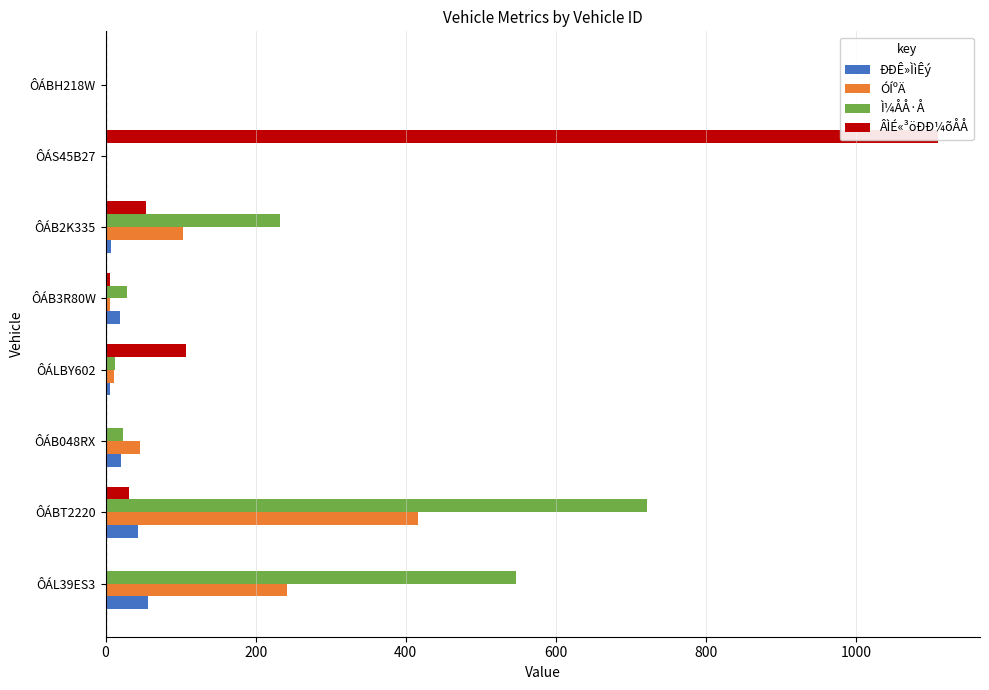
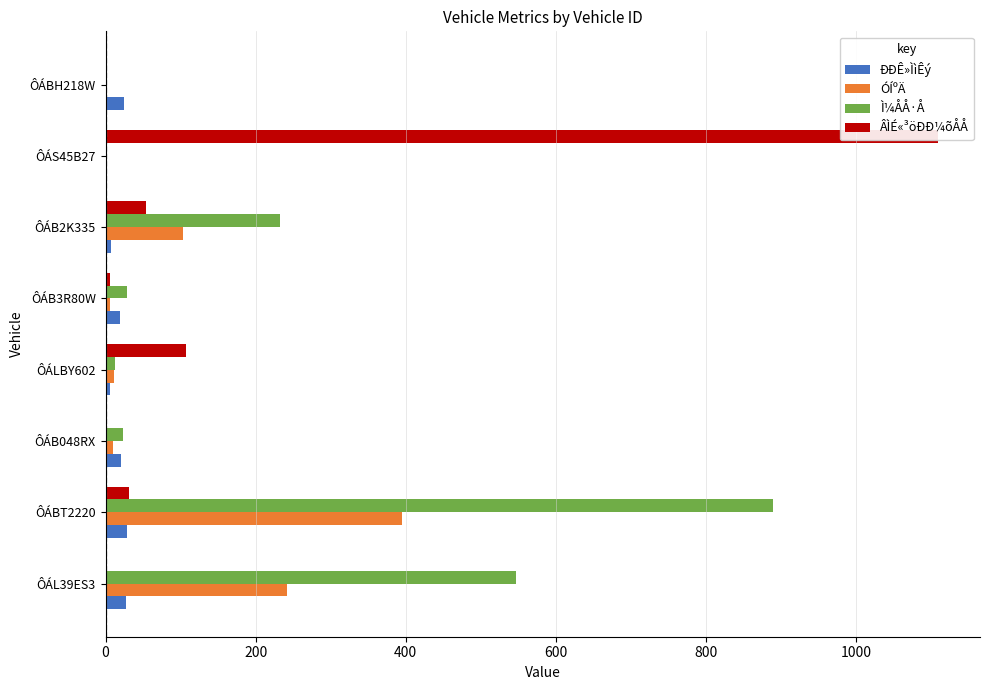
  {
    "ÐÐÊ»ÌìÊý": {
-     "ÔÁBH218W": 0,
+     "ÔÁBH218W": 30,
      "ÔÁS45B27": 0,
      "ÔÁB2K335": 10,
      "ÔÁB3R80W": 20,
      "ÔÁLBY602": 10,
      "ÔÁB048RX": 20,
-     "ÔÁBT2220": 40,
-     "ÔÁL39ES3": 60
+     "ÔÁBT2220": 30,
+     "ÔÁL39ES3": 30
    },
    "ÓÍºÄ": {
      "ÔÁBH218W": 0,
      "ÔÁS45B27": 0,
      "ÔÁB2K335": 100,
      "ÔÁB3R80W": 10,
      "ÔÁLBY602": 10,
-     "ÔÁB048RX": 50,
-     "ÔÁBT2220": 420,
+     "ÔÁB048RX": 10,
+     "ÔÁBT2220": 390,
      "ÔÁL39ES3": 240
    },
    "Ì¼ÅÅ·Å": {
      "ÔÁBH218W": 0,
      "ÔÁS45B27": 0,
      "ÔÁB2K335": 230,
      "ÔÁB3R80W": 30,
      "ÔÁLBY602": 10,
      "ÔÁB048RX": 20,
-     "ÔÁBT2220": 720,
+     "ÔÁBT2220": 890,
      "ÔÁL39ES3": 550
    },
    "ÂÌÉ«³öÐÐ¼õÅÅ": {
      "ÔÁBH218W": 0,
      "ÔÁB2K335": 50,
      "ÔÁB3R80W": 10,
      "ÔÁLBY602": 110,
      "ÔÁB048RX": 0,
      "ÔÁBT2220": 30,
      "ÔÁL39ES3": 0
    }
  }
